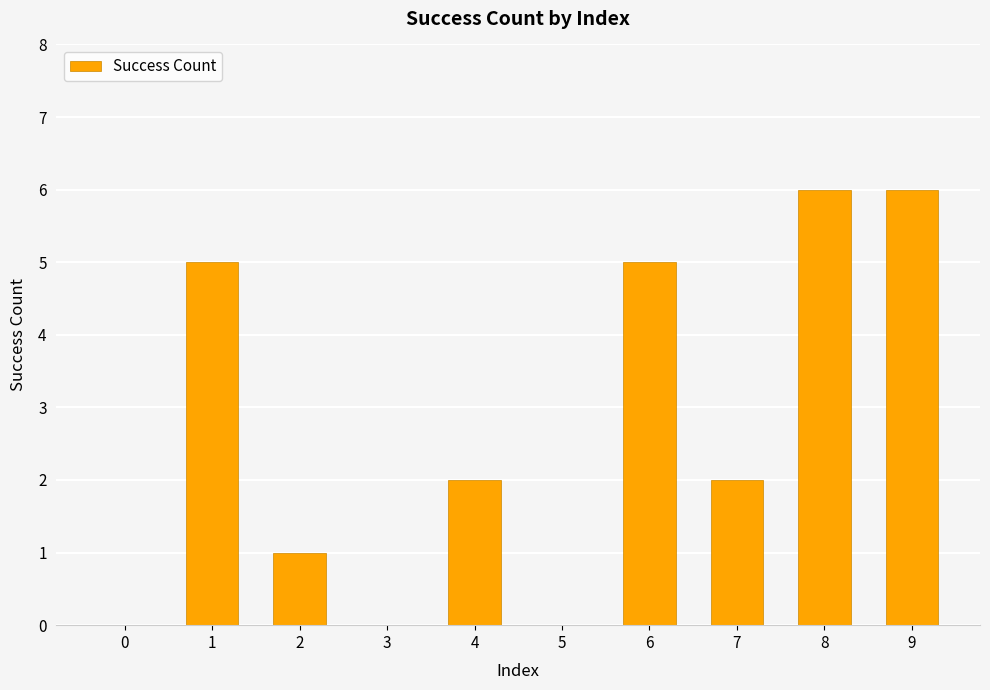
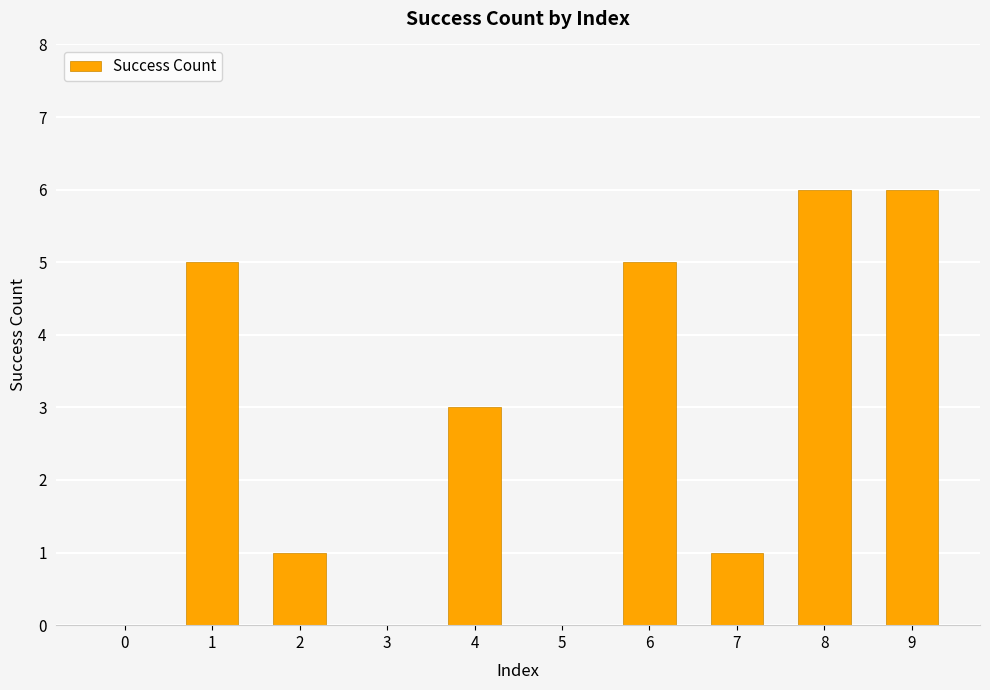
  {
    "0": 0,
    "1": 5,
    "2": 1,
    "3": 0,
-   "4": 2,
+   "4": 3,
    "5": 0,
    "6": 5,
-   "7": 2,
+   "7": 1,
    "8": 6,
    "9": 6
  }
